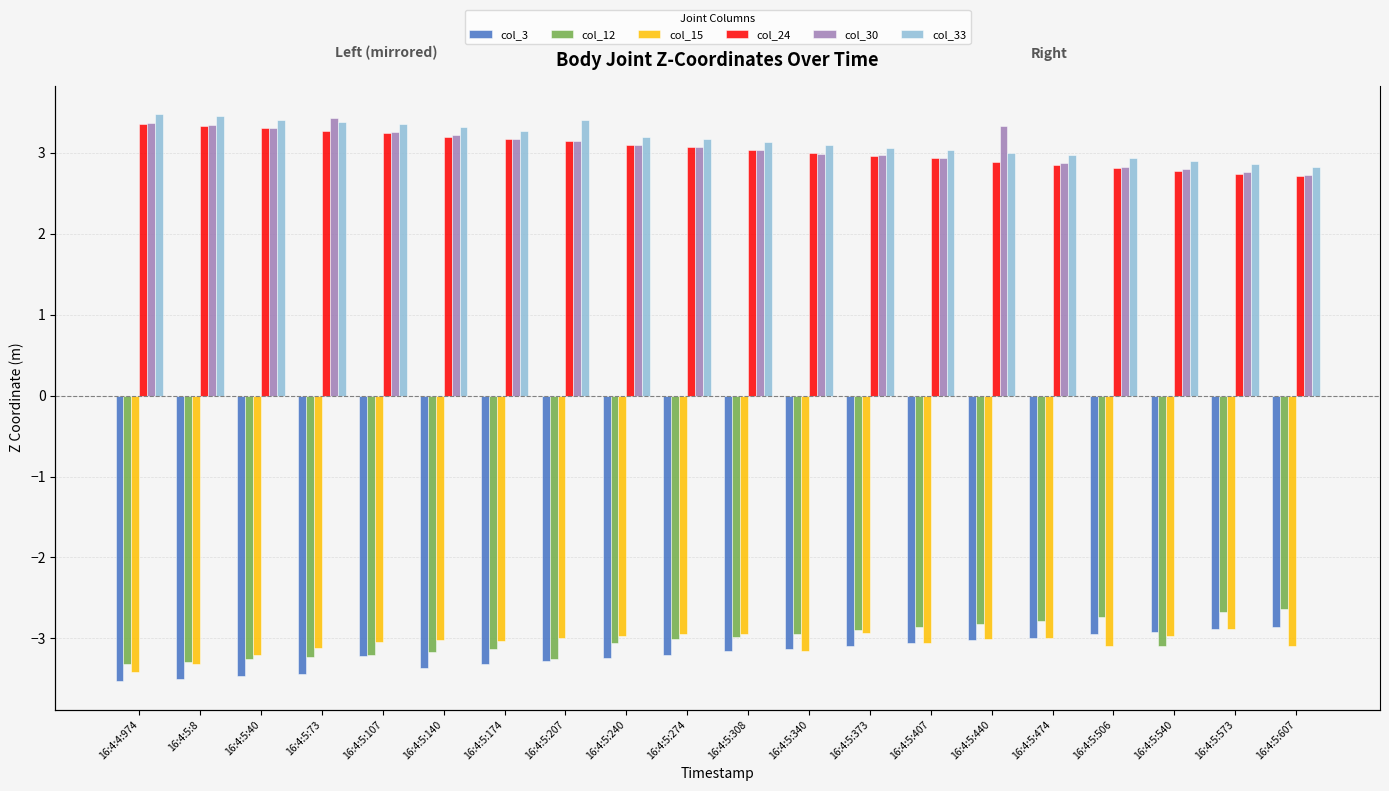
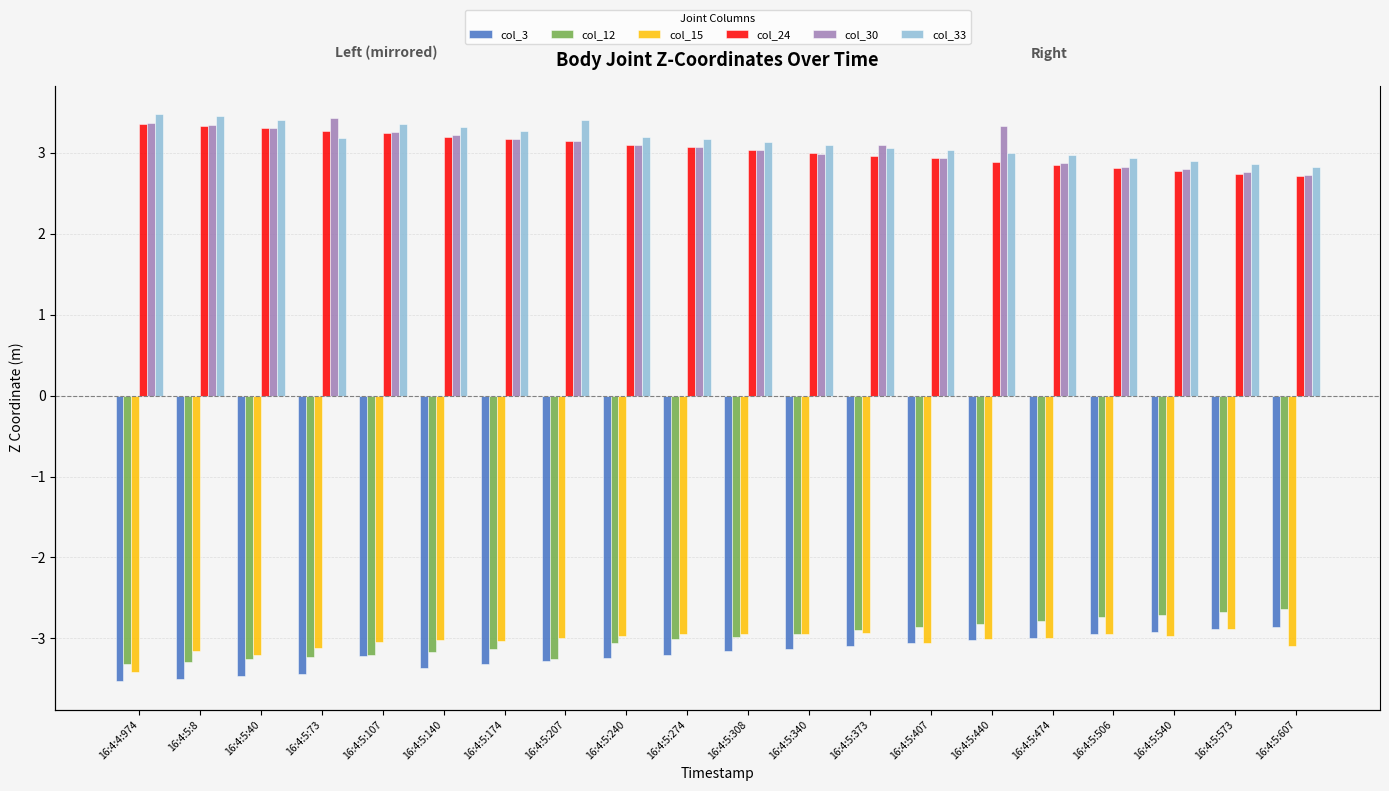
  {
    "col_3": {
      "16:4:4:974": -3.5,
      "16:4:5:8": -3.5,
      "16:4:5:40": -3.5,
      "16:4:5:73": -3.4,
      "16:4:5:107": -3.2,
      "16:4:5:140": -3.4,
      "16:4:5:174": -3.3,
      "16:4:5:207": -3.3,
      "16:4:5:240": -3.2,
      "16:4:5:274": -3.2,
      "16:4:5:308": -3.2,
      "16:4:5:340": -3.1,
      "16:4:5:373": -3.1,
      "16:4:5:407": -3.1,
      "16:4:5:440": -3.0,
      "16:4:5:474": -3.0,
      "16:4:5:506": -3.0,
      "16:4:5:540": -2.9,
      "16:4:5:573": -2.9,
      "16:4:5:607": -2.9
    },
    "col_12": {
      "16:4:4:974": -3.3,
      "16:4:5:8": -3.3,
      "16:4:5:40": -3.3,
      "16:4:5:73": -3.2,
      "16:4:5:107": -3.2,
      "16:4:5:140": -3.2,
      "16:4:5:174": -3.1,
      "16:4:5:207": -3.3,
      "16:4:5:240": -3.1,
      "16:4:5:274": -3.0,
      "16:4:5:308": -3.0,
      "16:4:5:340": -2.9,
      "16:4:5:373": -2.9,
      "16:4:5:407": -2.9,
      "16:4:5:440": -2.8,
      "16:4:5:474": -2.8,
      "16:4:5:506": -2.7,
-     "16:4:5:540": -3.1,
+     "16:4:5:540": -2.7,
      "16:4:5:573": -2.7,
      "16:4:5:607": -2.6
    },
    "col_15": {
      "16:4:4:974": -3.4,
-     "16:4:5:8": -3.3,
+     "16:4:5:8": -3.2,
      "16:4:5:40": -3.2,
      "16:4:5:73": -3.1,
      "16:4:5:107": -3.1,
      "16:4:5:140": -3.0,
      "16:4:5:174": -3.0,
      "16:4:5:207": -3.0,
      "16:4:5:240": -3.0,
      "16:4:5:274": -3.0,
      "16:4:5:308": -2.9,
-     "16:4:5:340": -3.2,
+     "16:4:5:340": -2.9,
      "16:4:5:373": -2.9,
      "16:4:5:407": -3.1,
      "16:4:5:440": -3.0,
      "16:4:5:474": -3.0,
-     "16:4:5:506": -3.1,
+     "16:4:5:506": -3.0,
      "16:4:5:540": -3.0,
      "16:4:5:573": -2.9,
      "16:4:5:607": -3.1
    },
    "col_24": {
      "16:4:4:974": 3.4,
      "16:4:5:8": 3.3,
      "16:4:5:40": 3.3,
      "16:4:5:73": 3.3,
      "16:4:5:107": 3.3,
      "16:4:5:140": 3.2,
      "16:4:5:174": 3.2,
      "16:4:5:207": 3.2,
      "16:4:5:240": 3.1,
      "16:4:5:274": 3.1,
      "16:4:5:308": 3.0,
      "16:4:5:340": 3.0,
      "16:4:5:373": 3.0,
      "16:4:5:407": 2.9,
      "16:4:5:440": 2.9,
      "16:4:5:474": 2.9,
      "16:4:5:506": 2.8,
      "16:4:5:540": 2.8,
      "16:4:5:573": 2.7,
      "16:4:5:607": 2.7
    },
    "col_30": {
      "16:4:4:974": 3.4,
      "16:4:5:8": 3.3,
      "16:4:5:40": 3.3,
      "16:4:5:73": 3.4,
      "16:4:5:107": 3.3,
      "16:4:5:140": 3.2,
      "16:4:5:174": 3.2,
      "16:4:5:207": 3.2,
      "16:4:5:240": 3.1,
      "16:4:5:274": 3.1,
      "16:4:5:308": 3.0,
      "16:4:5:340": 3.0,
-     "16:4:5:373": 3.0,
+     "16:4:5:373": 3.1,
      "16:4:5:407": 2.9,
      "16:4:5:440": 3.3,
      "16:4:5:474": 2.9,
      "16:4:5:506": 2.8,
      "16:4:5:540": 2.8,
      "16:4:5:573": 2.8,
      "16:4:5:607": 2.7
    },
    "col_33": {
      "16:4:4:974": 3.5,
      "16:4:5:8": 3.5,
      "16:4:5:40": 3.4,
-     "16:4:5:73": 3.4,
+     "16:4:5:73": 3.2,
      "16:4:5:107": 3.4,
      "16:4:5:140": 3.3,
      "16:4:5:174": 3.3,
      "16:4:5:207": 3.4,
      "16:4:5:240": 3.2,
      "16:4:5:274": 3.2,
      "16:4:5:308": 3.1,
      "16:4:5:340": 3.1,
      "16:4:5:373": 3.1,
      "16:4:5:407": 3.0,
      "16:4:5:440": 3.0,
      "16:4:5:474": 3.0,
      "16:4:5:506": 2.9,
      "16:4:5:540": 2.9,
      "16:4:5:573": 2.9,
      "16:4:5:607": 2.8
    }
  }
